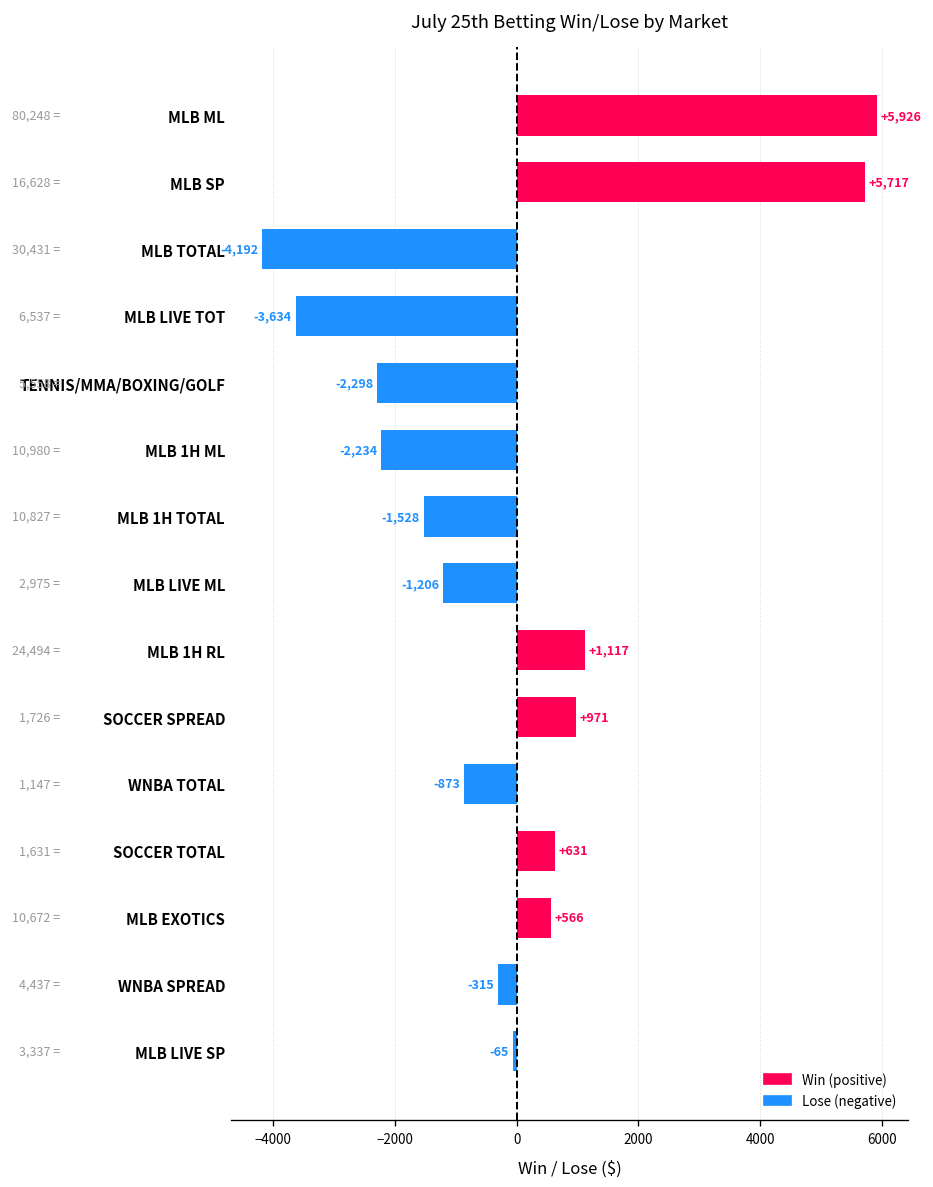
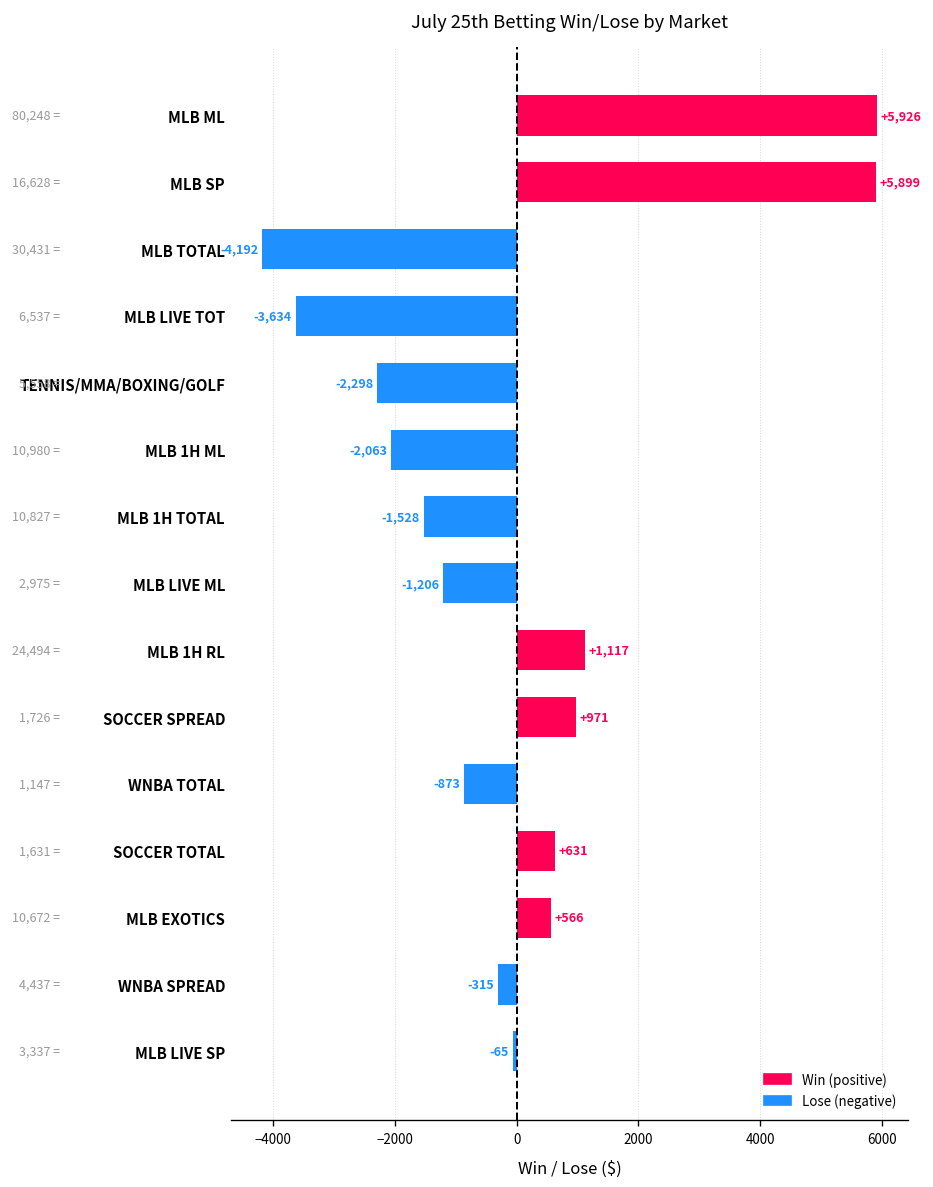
  {
    "MLB ML": "+5,926",
-   "MLB SP": "+5,717",
+   "MLB SP": "+5,899",
    "MLB TOTAL": "-4,192",
    "MLB LIVE TOT": "-3,634",
    "TENNIS/MMA/BOXING/GOLF": "-2,298",
-   "MLB 1H ML": "-2,234",
+   "MLB 1H ML": "-2,063",
    "MLB 1H TOTAL": "-1,528",
    "MLB LIVE ML": "-1,206",
    "MLB 1H RL": "+1,117",
    "SOCCER SPREAD": "+971",
    "WNBA TOTAL": "-873",
    "SOCCER TOTAL": "+631",
    "MLB EXOTICS": "+566",
    "WNBA SPREAD": "-315",
    "MLB LIVE SP": "-65"
  }
